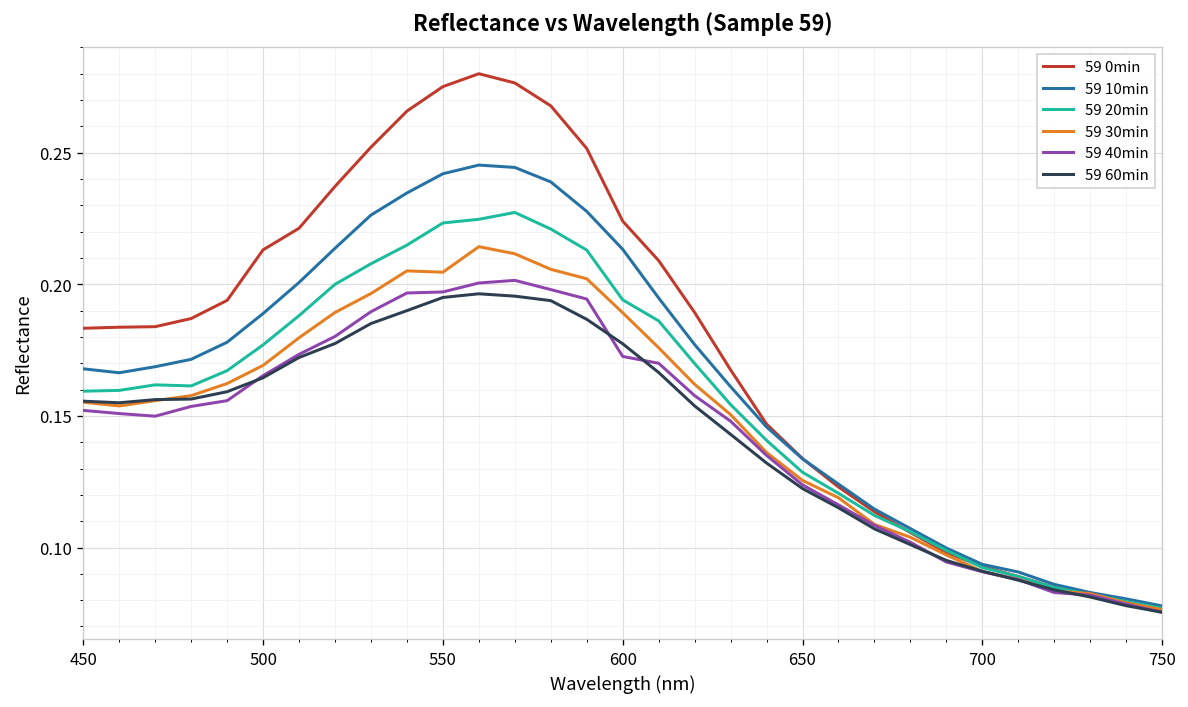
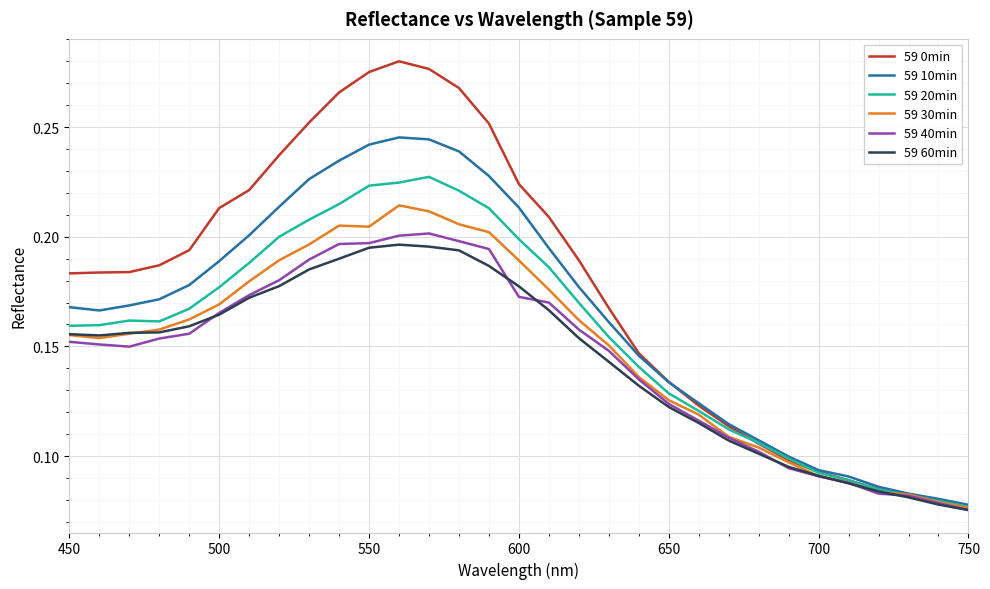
  {
    "59 0min": {
      "450": 0.183,
      "500": 0.213,
      "550": 0.275,
      "600": 0.224
    },
    "59 10min": {
      "450": 0.168,
      "500": 0.189,
      "550": 0.242,
      "600": 0.213
    },
    "59 20min": {
      "450": 0.159,
      "500": 0.177,
      "550": 0.223,
-     "600": 0.194,
+     "600": 0.199,
      "650": 0.129
    },
    "59 30min": {
      "500": 0.169,
      "550": 0.205,
      "600": 0.189,
      "650": 0.126
    },
    "59 40min": {
      "450": 0.152,
      "550": 0.197,
      "600": 0.173,
      "650": 0.124
    },
    "59 60min": {
      "550": 0.195,
      "600": 0.177,
      "650": 0.122
    }
  }
